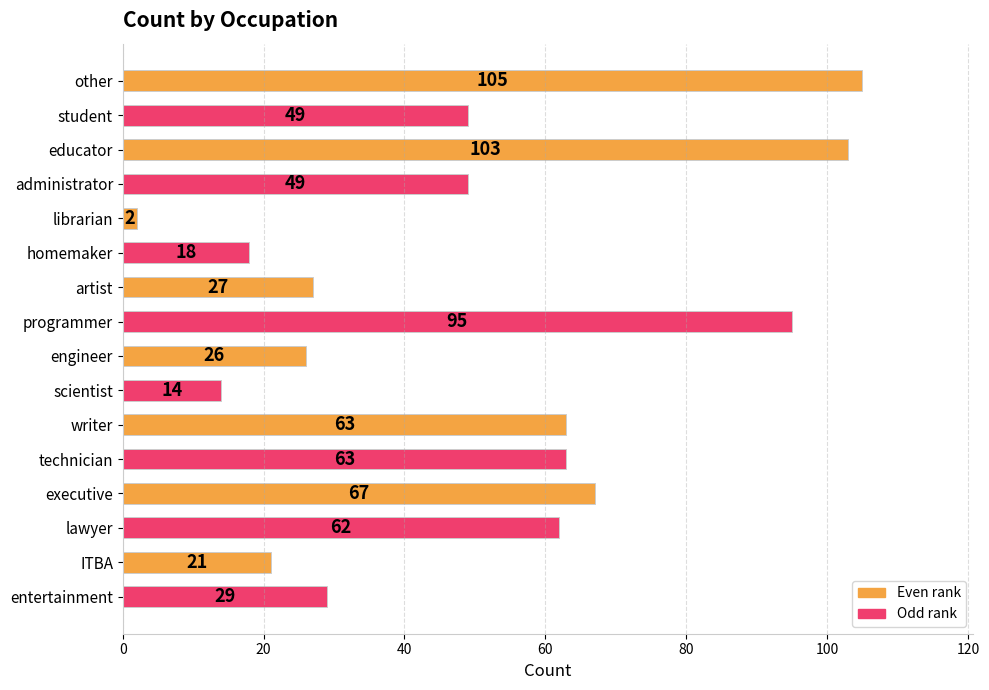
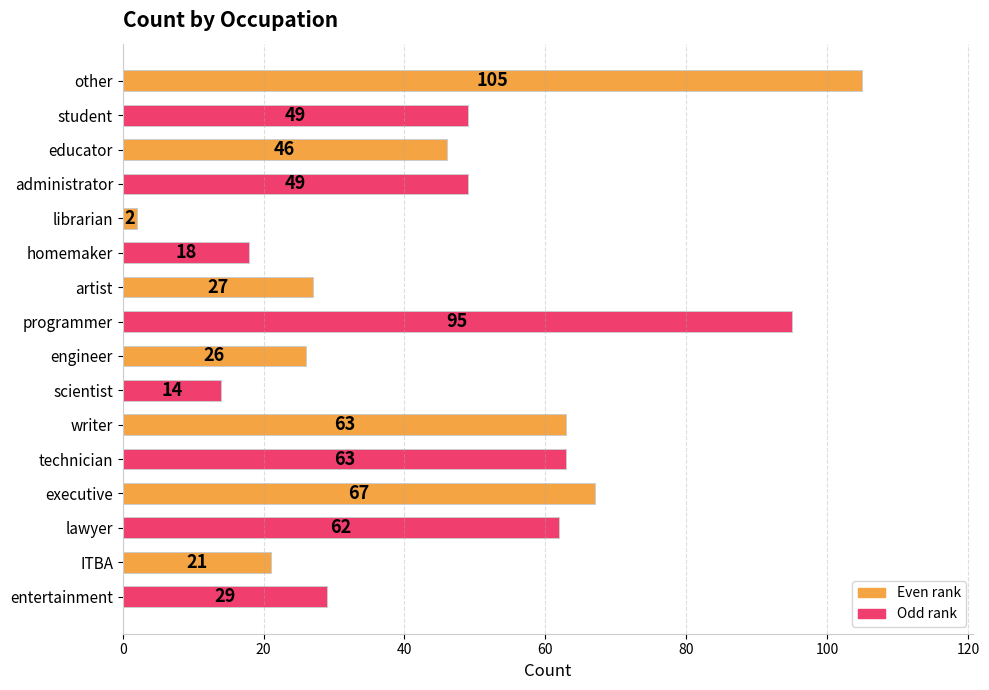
  {
    "other": 105,
    "student": 49,
-   "educator": 103,
+   "educator": 46,
    "administrator": 49,
    "librarian": 2,
    "homemaker": 18,
    "artist": 27,
    "programmer": 95,
    "engineer": 26,
    "scientist": 14,
    "writer": 63,
    "technician": 63,
    "executive": 67,
    "lawyer": 62,
    "ITBA": 21,
    "entertainment": 29
  }
